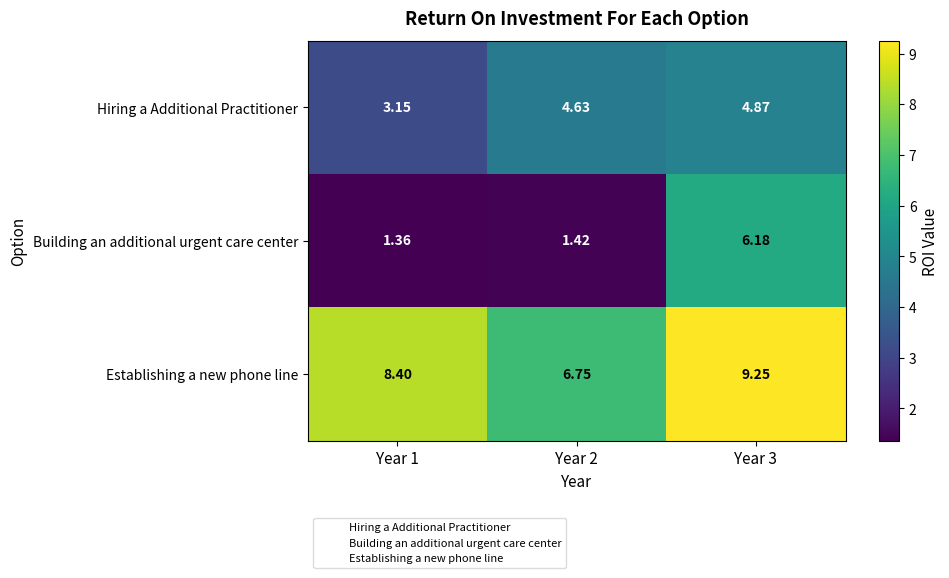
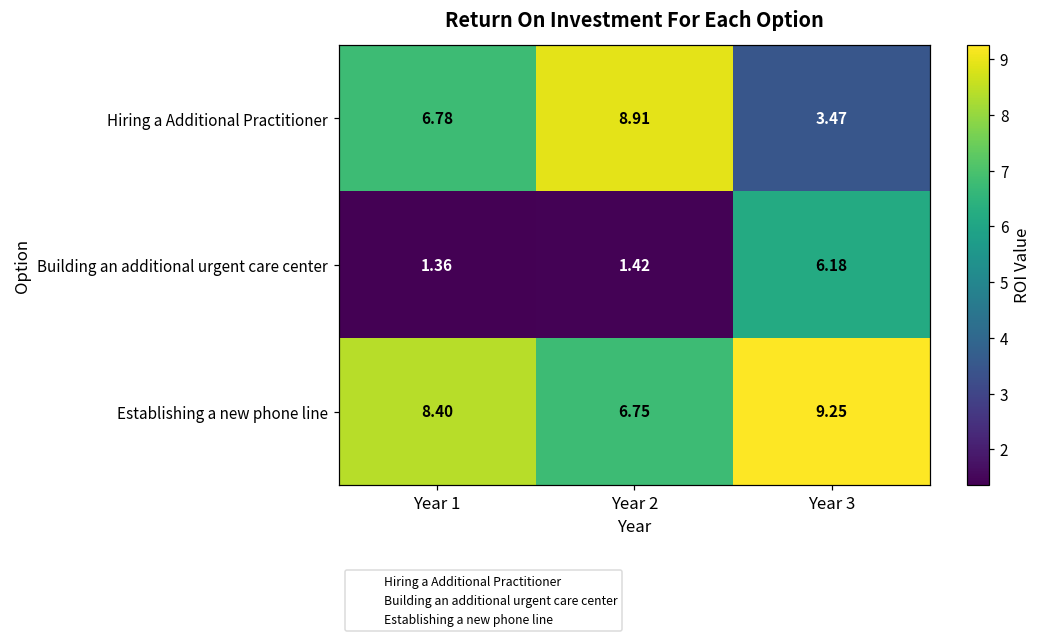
  {
    "Hiring a Additional Practitioner": {
-     "Year 1": 3.15,
-     "Year 2": 4.63,
-     "Year 3": 4.87
+     "Year 1": 6.78,
+     "Year 2": 8.91,
+     "Year 3": 3.47
    },
    "Building an additional urgent care center": {
      "Year 1": 1.36,
      "Year 2": 1.42,
      "Year 3": 6.18
    },
    "Establishing a new phone line": {
      "Year 1": 8.40,
      "Year 2": 6.75,
      "Year 3": 9.25
    }
  }
